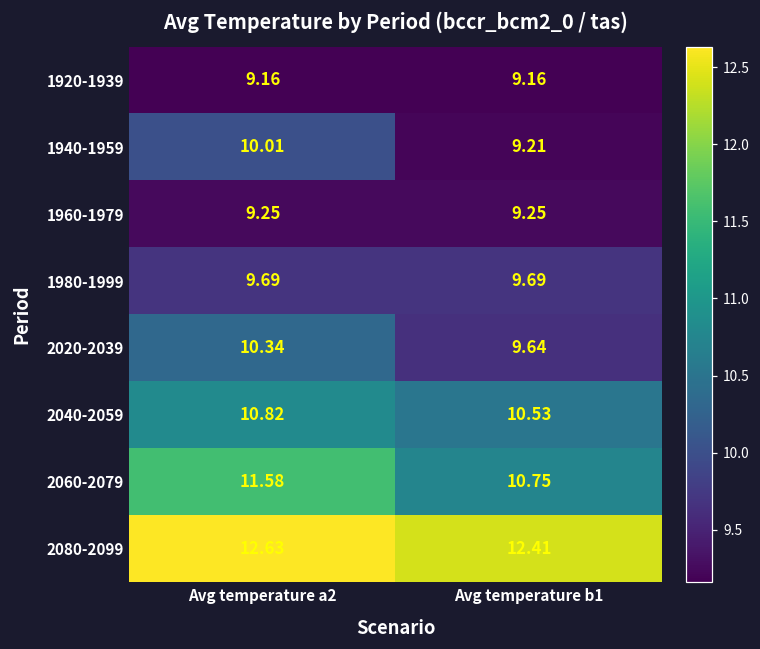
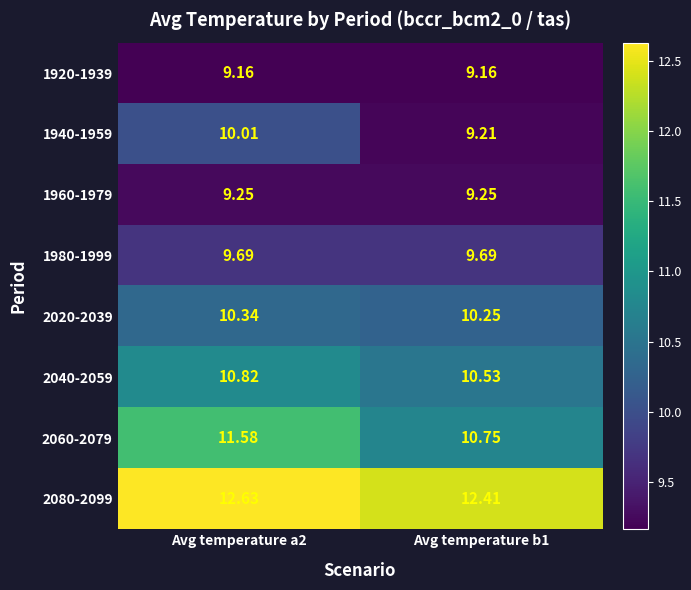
  {
    "1920-1939": {
      "Avg temperature a2": 9.16,
      "Avg temperature b1": 9.16
    },
    "1940-1959": {
      "Avg temperature a2": 10.01,
      "Avg temperature b1": 9.21
    },
    "1960-1979": {
      "Avg temperature a2": 9.25,
      "Avg temperature b1": 9.25
    },
    "1980-1999": {
      "Avg temperature a2": 9.69,
      "Avg temperature b1": 9.69
    },
    "2020-2039": {
      "Avg temperature a2": 10.34,
-     "Avg temperature b1": 9.64
+     "Avg temperature b1": 10.25
    },
    "2040-2059": {
      "Avg temperature a2": 10.82,
      "Avg temperature b1": 10.53
    },
    "2060-2079": {
      "Avg temperature a2": 11.58,
      "Avg temperature b1": 10.75
    }
  }
